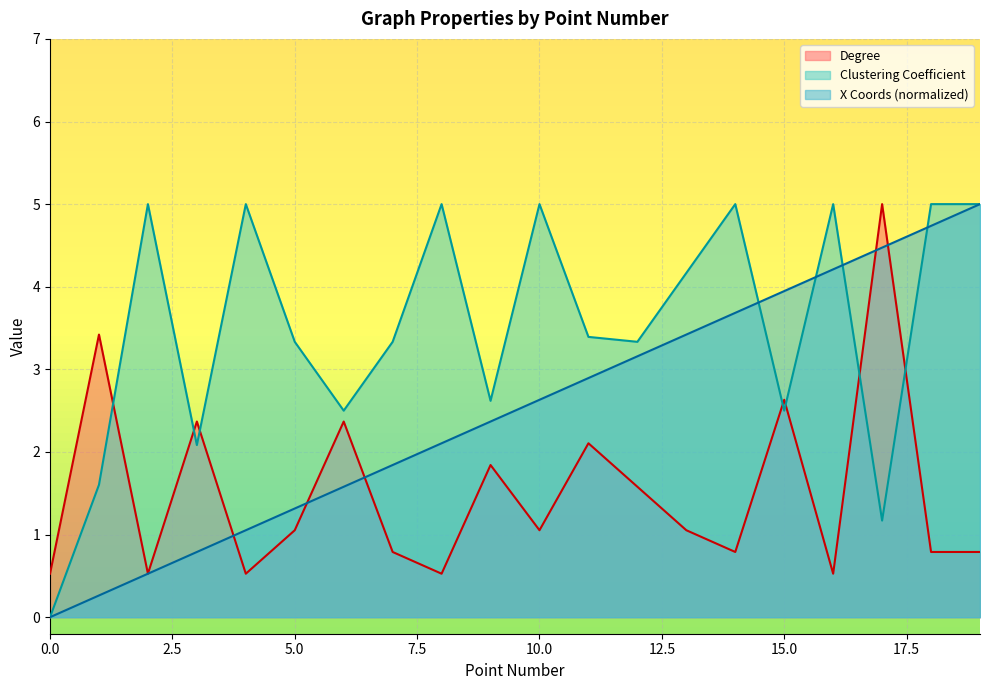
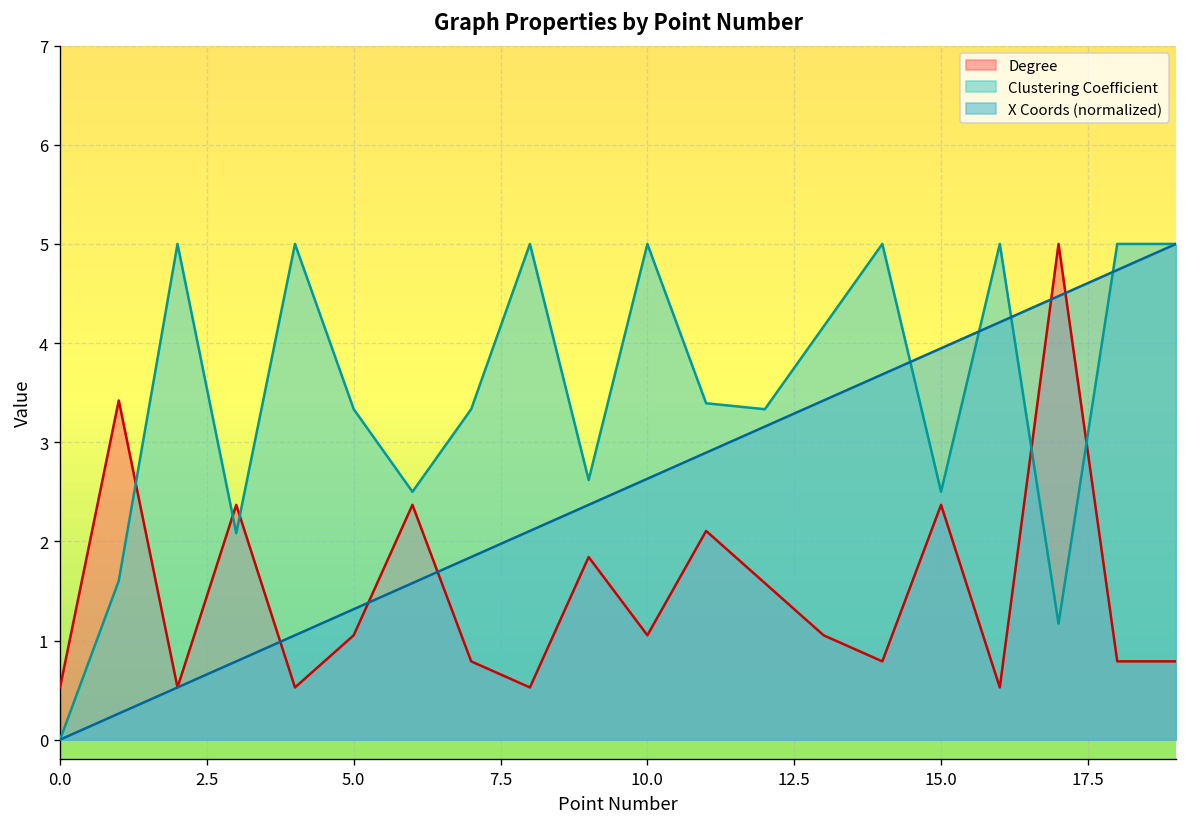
  {
    "Degree": {
      "0.0": 0.5,
      "5.0": 1.1,
      "10.0": 1.1,
-     "15.0": 2.6
+     "15.0": 2.4
    }
  }
